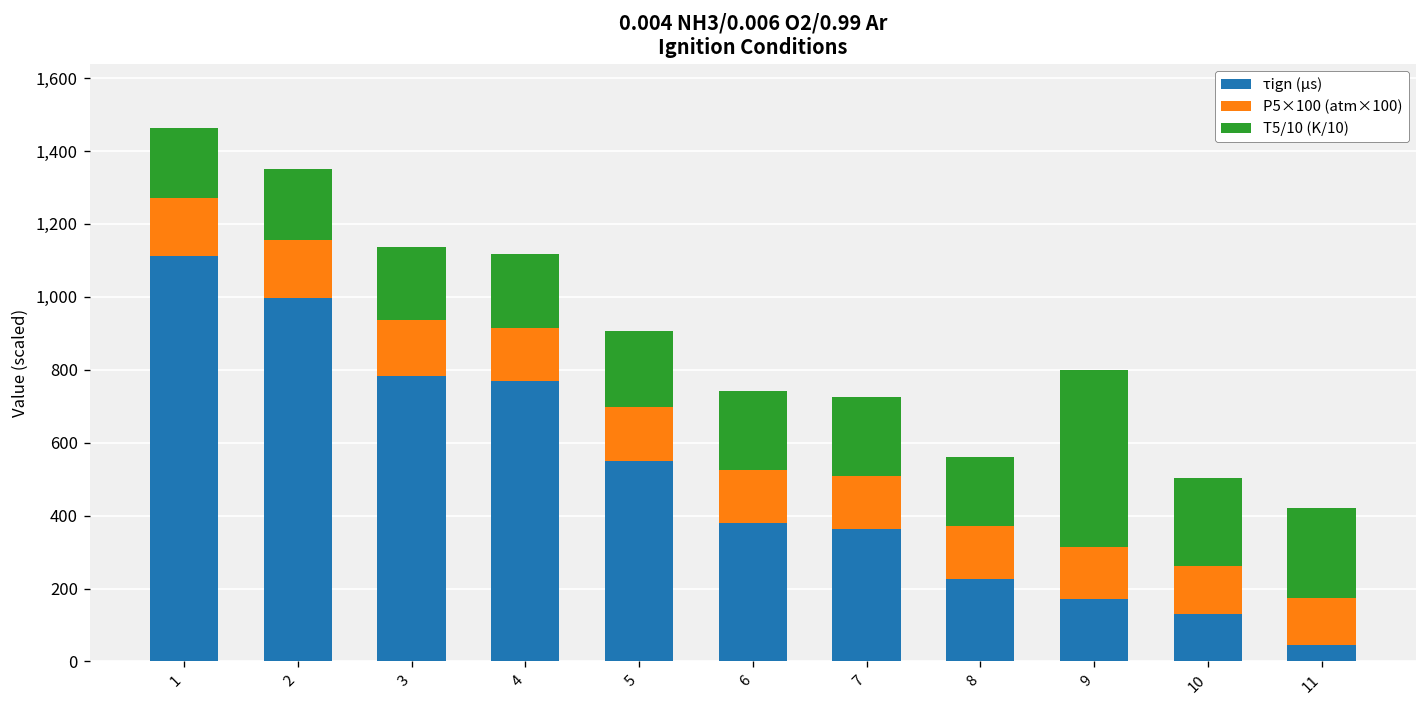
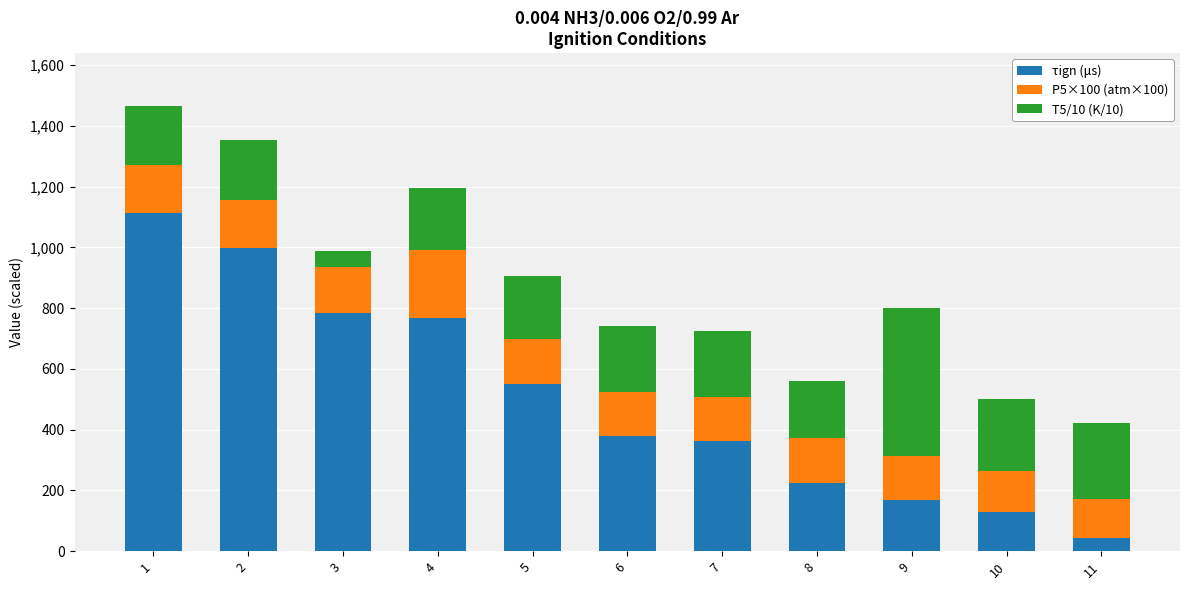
  {
    "τign (μs)": {
      "1": "1,110",
      "2": "1,000",
      "3": "780",
      "4": "770",
      "5": "550",
      "6": "380",
      "7": "360",
      "8": "230",
      "9": "170",
      "10": "130",
      "11": "40"
    },
    "P5×100 (atm×100)": {
      "1": "160",
      "2": "160",
      "3": "150",
-     "4": "150",
+     "4": "220",
      "5": "150",
      "6": "140",
      "7": "150",
      "8": "150",
      "9": "140",
      "10": "130",
      "11": "130"
    },
    "T5/10 (K/10)": {
      "1": "190",
      "2": "200",
-     "3": "200",
+     "3": "50",
      "4": "200",
      "5": "210",
      "6": "220",
      "7": "220",
      "8": "190",
      "9": "490",
      "10": "240",
      "11": "250"
    }
  }
